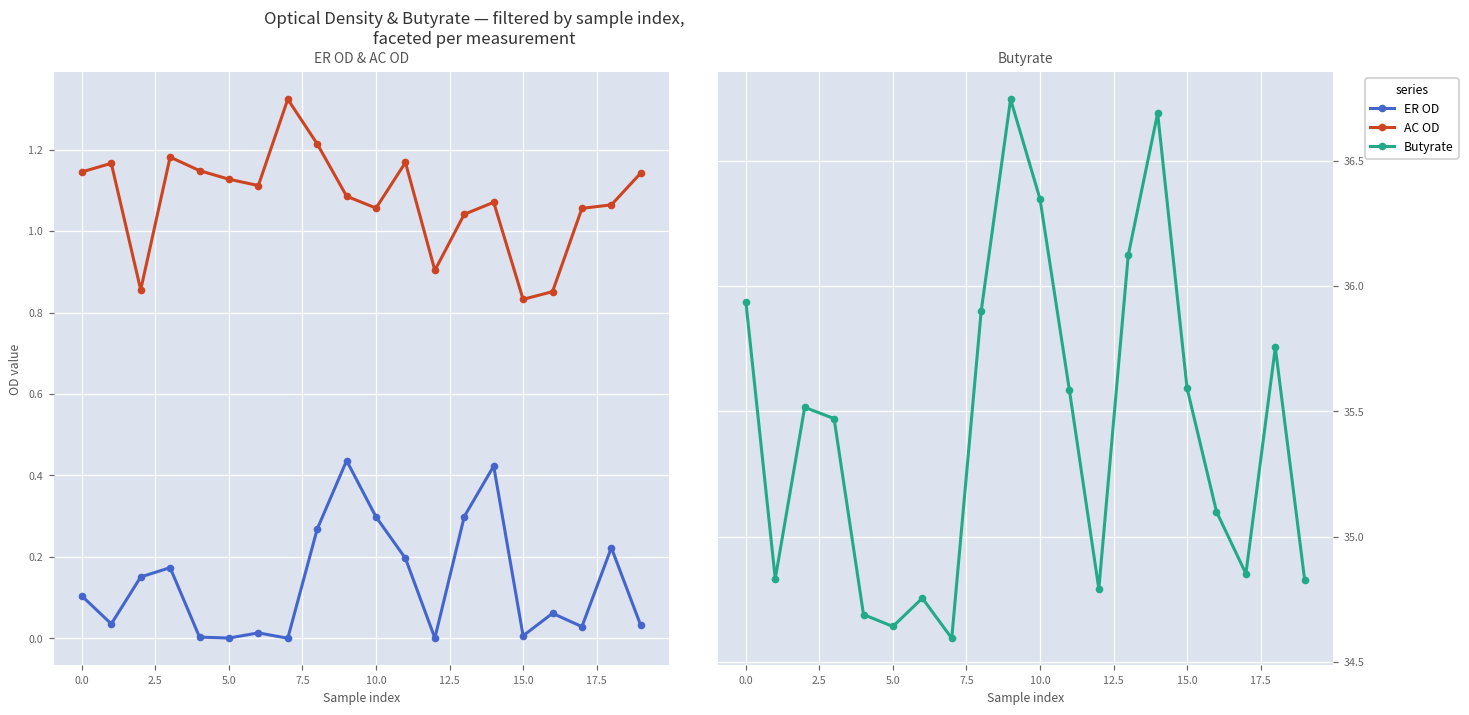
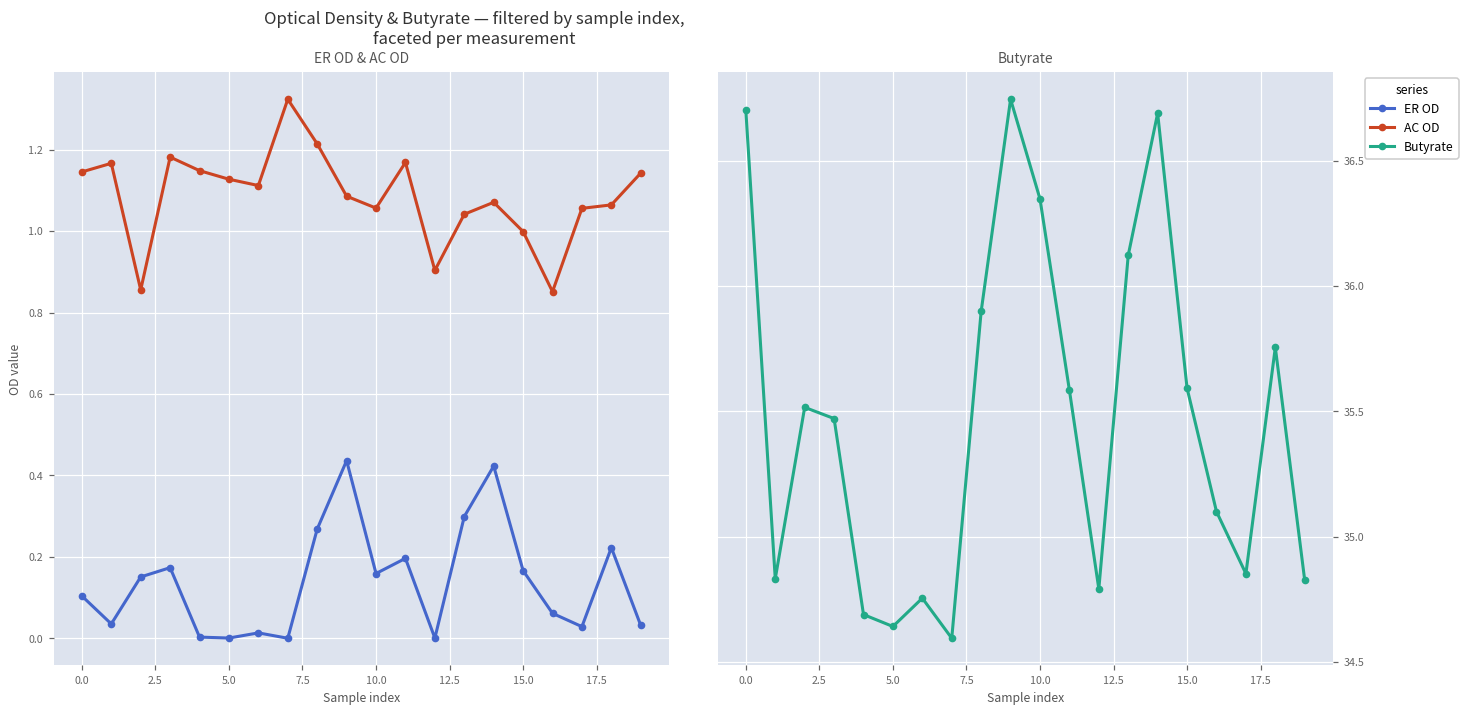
  {
    "ER OD & AC OD": {
      "ER OD": {
        "0.0": 0.10,
        "5.0": 0.00,
-       "10.0": 0.30,
-       "15.0": 0.01
+       "10.0": 0.16,
+       "15.0": 0.17
      },
      "AC OD": {
        "0.0": 1.15,
        "5.0": 1.13,
        "10.0": 1.06,
-       "15.0": 0.83
+       "15.0": 1.00
      }
    },
    "Butyrate": {
-     "0.0": 35.94,
+     "0.0": 36.70,
      "5.0": 34.64,
      "10.0": 36.35,
      "15.0": 35.59
    }
  }
